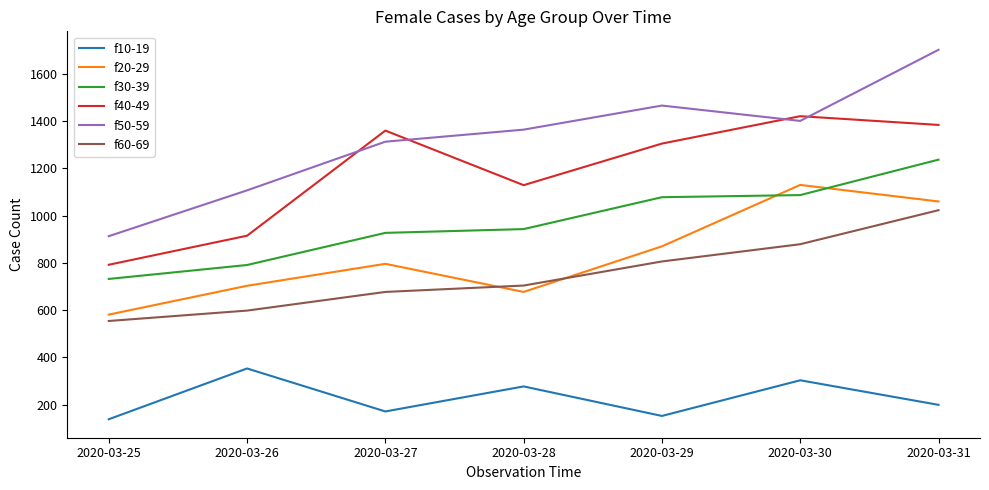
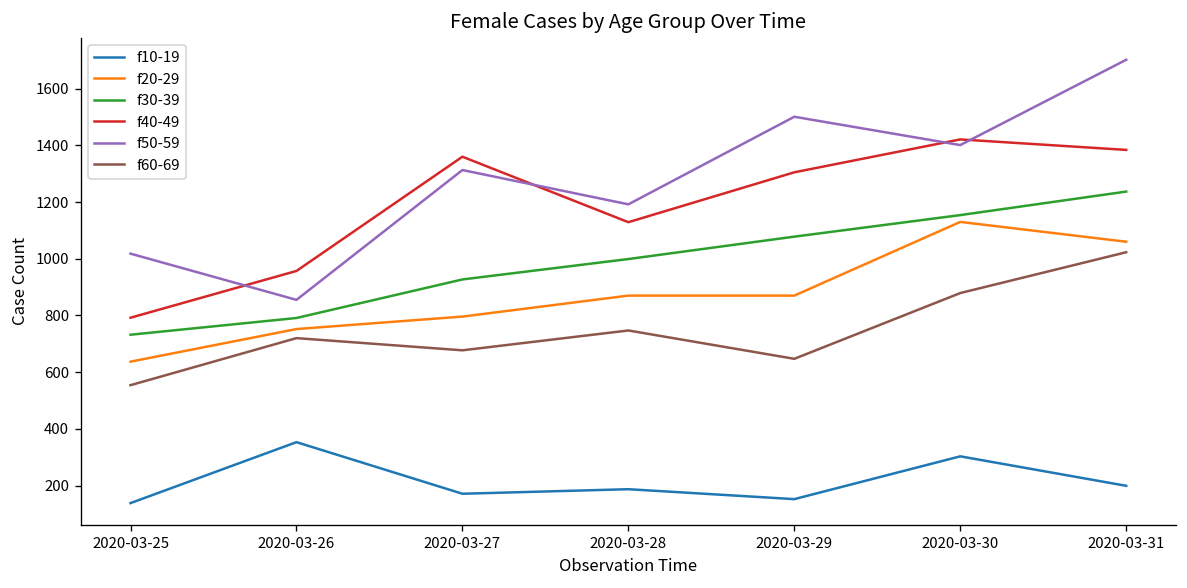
  {
    "f10-19": {
      "2020-03-25": 140,
      "2020-03-26": 350,
      "2020-03-27": 170,
-     "2020-03-28": 280,
+     "2020-03-28": 190,
      "2020-03-29": 150,
      "2020-03-30": 300,
      "2020-03-31": 200
    },
    "f20-29": {
-     "2020-03-25": 580,
-     "2020-03-26": 700,
+     "2020-03-25": 640,
+     "2020-03-26": 750,
      "2020-03-27": 800,
-     "2020-03-28": 680,
+     "2020-03-28": 870,
      "2020-03-29": 870,
      "2020-03-30": 1130,
      "2020-03-31": 1060
    },
    "f30-39": {
      "2020-03-25": 730,
      "2020-03-26": 790,
      "2020-03-27": 930,
-     "2020-03-28": 940,
+     "2020-03-28": 1000,
      "2020-03-29": 1080,
-     "2020-03-30": 1090,
+     "2020-03-30": 1150,
      "2020-03-31": 1240
    },
    "f40-49": {
      "2020-03-25": 790,
-     "2020-03-26": 920,
+     "2020-03-26": 960,
      "2020-03-27": 1360,
      "2020-03-28": 1130,
      "2020-03-29": 1310,
      "2020-03-30": 1420,
      "2020-03-31": 1380
    },
    "f50-59": {
-     "2020-03-25": 910,
-     "2020-03-26": 1110,
+     "2020-03-25": 1020,
+     "2020-03-26": 860,
      "2020-03-27": 1310,
-     "2020-03-28": 1360,
-     "2020-03-29": 1470,
+     "2020-03-28": 1190,
+     "2020-03-29": 1500,
      "2020-03-30": 1400,
      "2020-03-31": 1700
    },
    "f60-69": {
      "2020-03-25": 550,
-     "2020-03-26": 600,
+     "2020-03-26": 720,
      "2020-03-27": 680,
-     "2020-03-28": 700,
-     "2020-03-29": 810,
+     "2020-03-28": 750,
+     "2020-03-29": 650,
      "2020-03-30": 880,
      "2020-03-31": 1020
    }
  }
